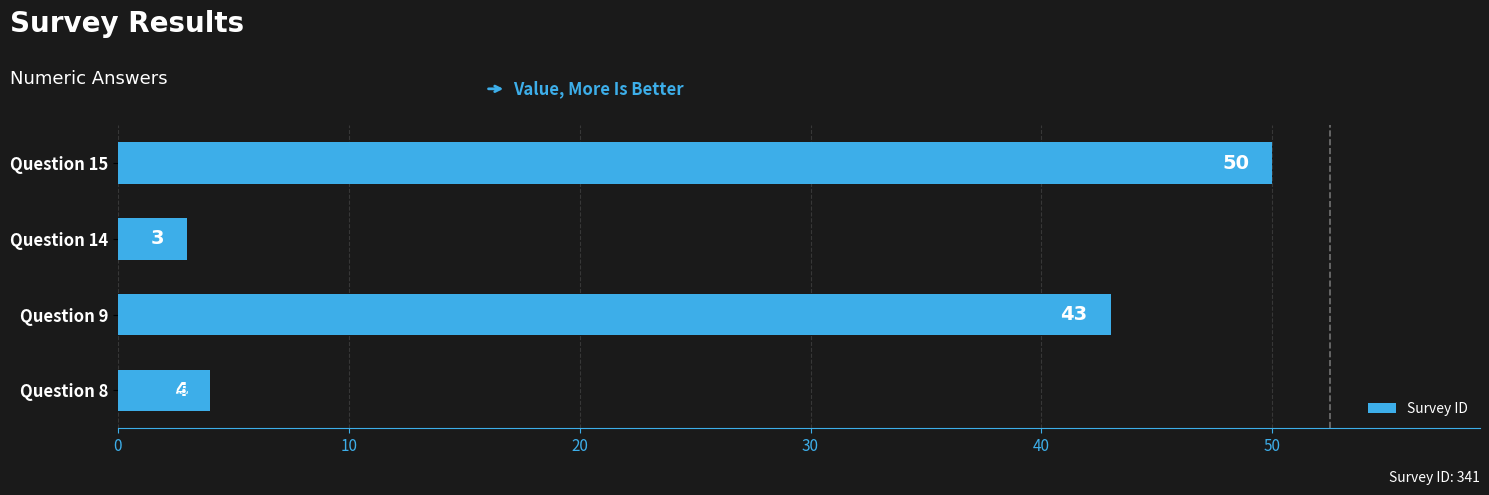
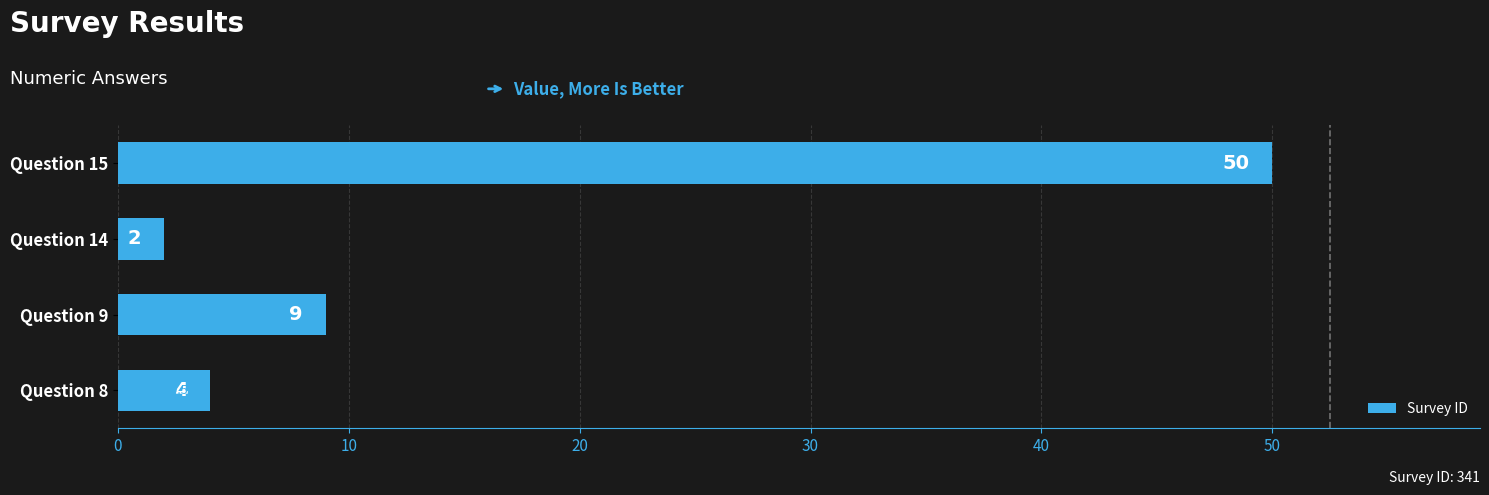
  {
    "Question 15": 50,
-   "Question 14": 3,
-   "Question 9": 43,
+   "Question 14": 2,
+   "Question 9": 9,
    "Question 8": 4
  }
